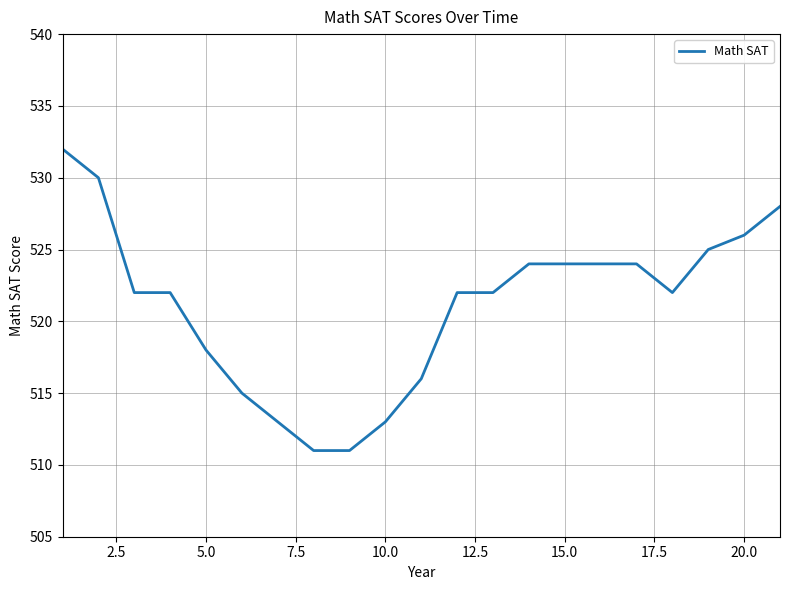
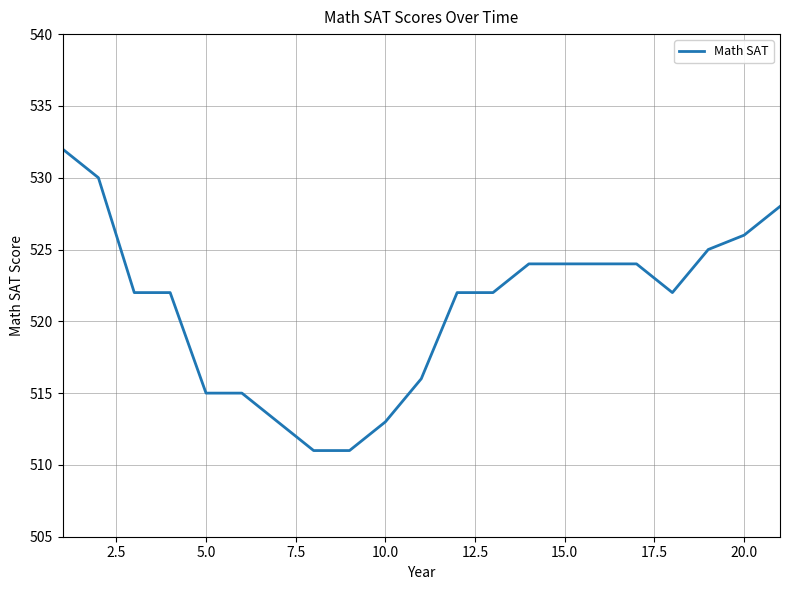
  {
-   "5.0": 518,
+   "5.0": 515,
    "10.0": 513,
    "15.0": 524,
    "20.0": 526
  }
